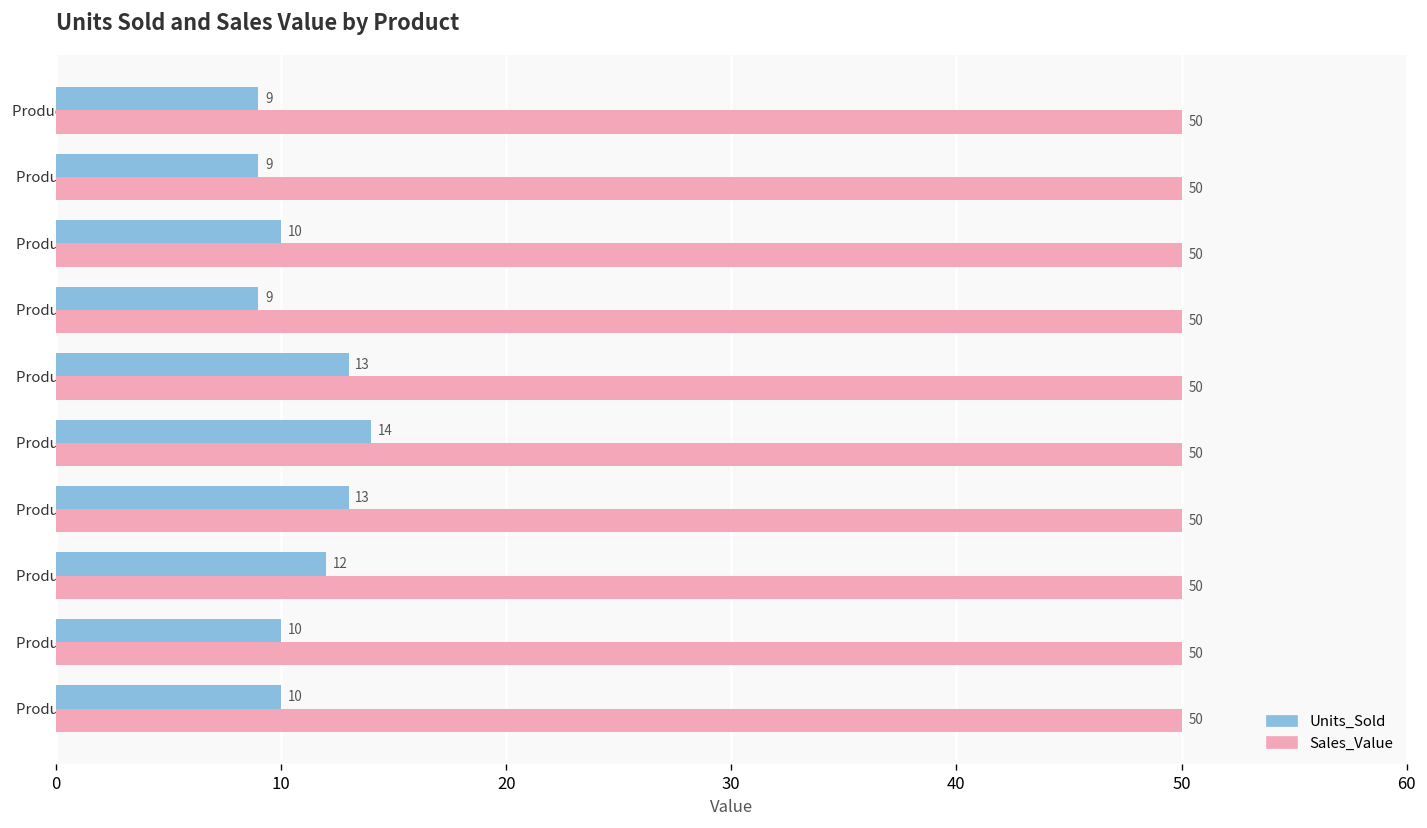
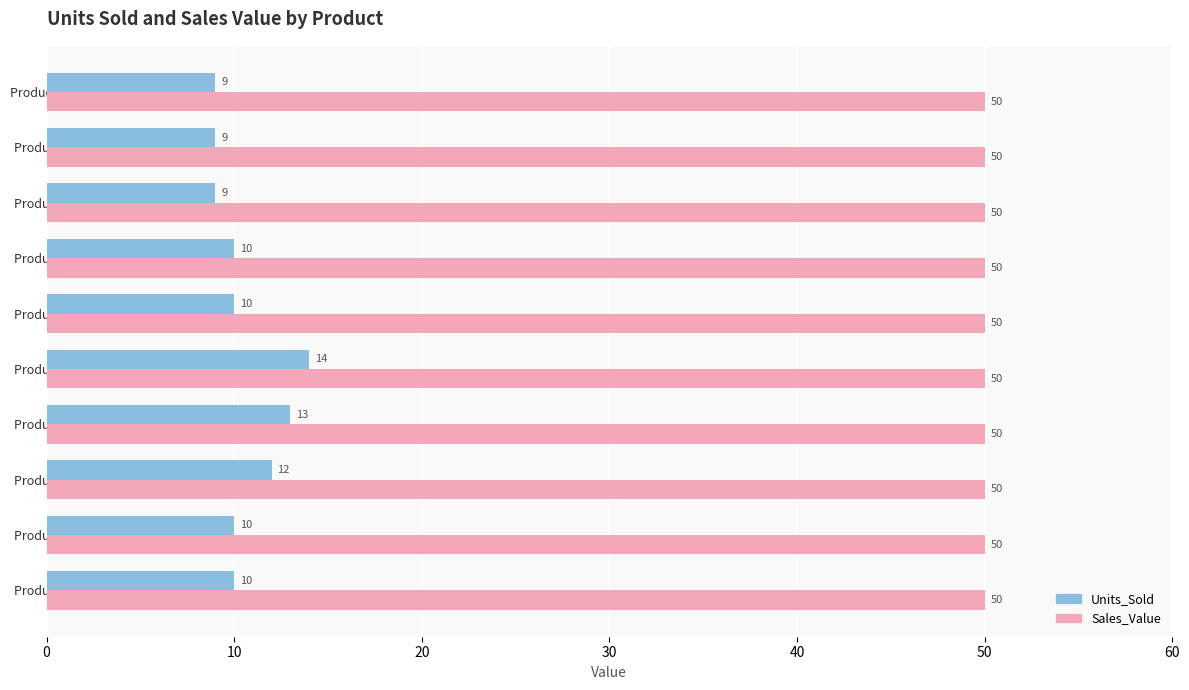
  {
    "Units_Sold": {
      "Product 10": 9,
      "Product 9": 9,
-     "Product 8": 10,
-     "Product 7": 9,
-     "Product 6": 13,
+     "Product 8": 9,
+     "Product 7": 10,
+     "Product 6": 10,
      "Product 5": 14,
      "Product 4": 13,
      "Product 3": 12,
      "Product 2": 10,
      "Product 1": 10
    },
    "Sales_Value": {
      "Product 10": 50,
      "Product 9": 50,
      "Product 8": 50,
      "Product 7": 50,
      "Product 6": 50,
      "Product 5": 50,
      "Product 4": 50,
      "Product 3": 50,
      "Product 2": 50,
      "Product 1": 50
    }
  }
